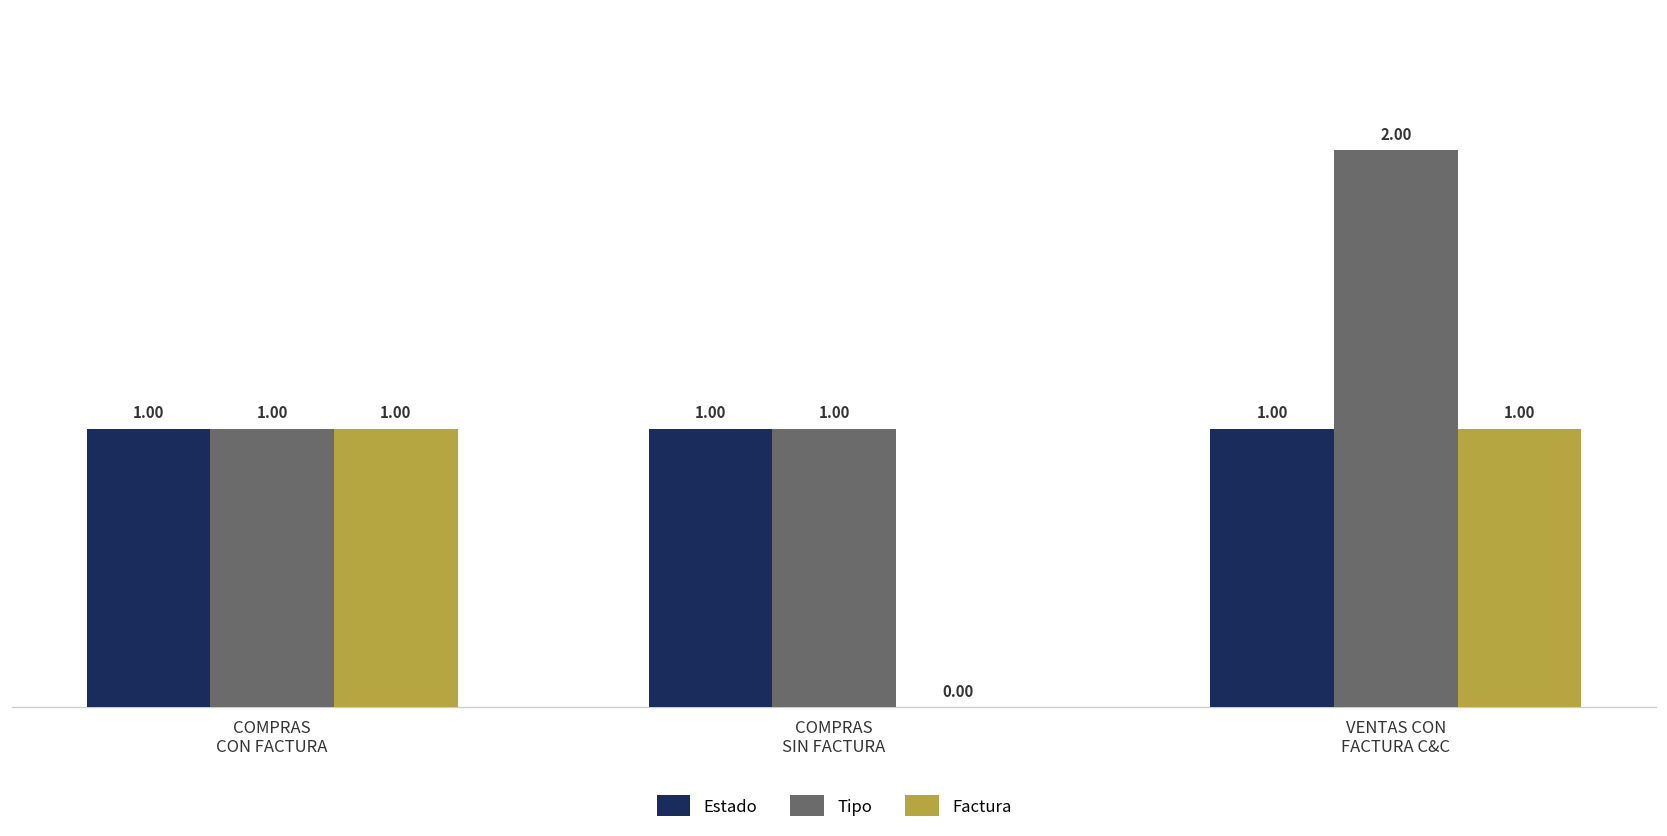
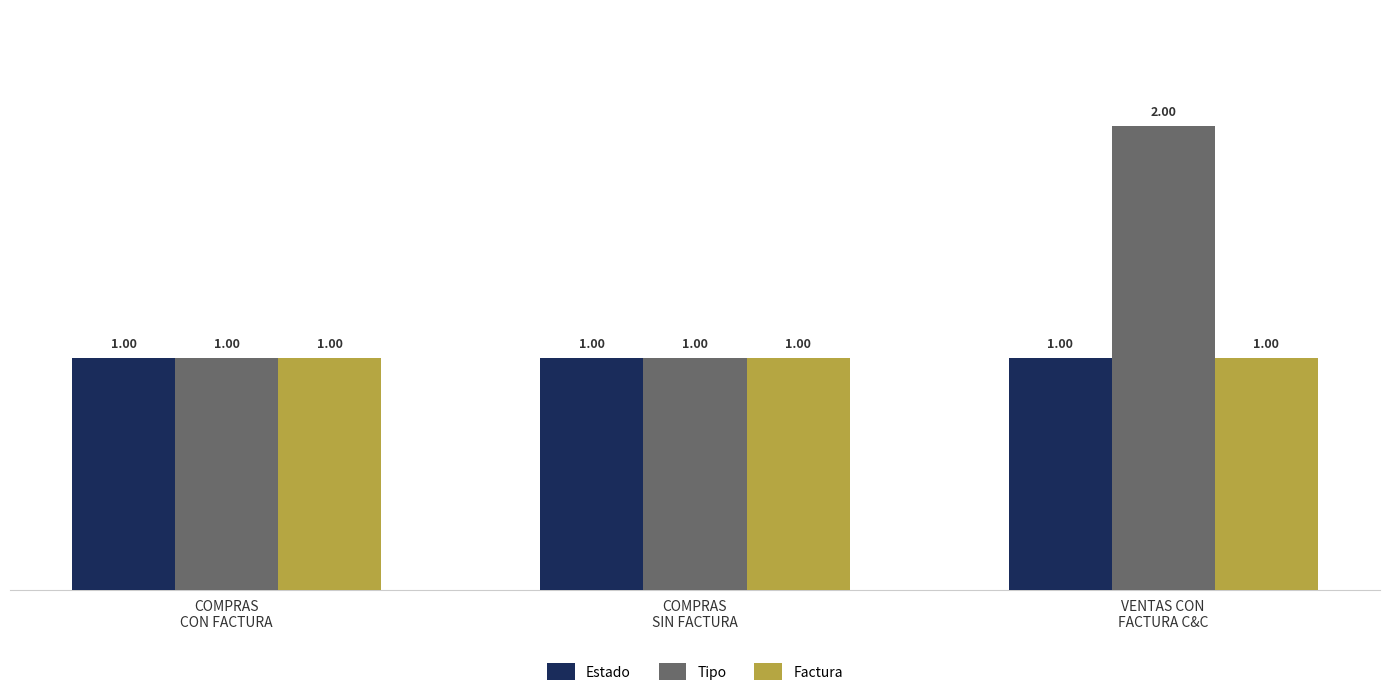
  {
    "Estado": {
      "COMPRAS CON FACTURA": 1.00,
      "COMPRAS SIN FACTURA": 1.00,
      "VENTAS CON FACTURA C&C": 1.00
    },
    "Tipo": {
      "COMPRAS CON FACTURA": 1.00,
      "COMPRAS SIN FACTURA": 1.00,
      "VENTAS CON FACTURA C&C": 2.00
    },
    "Factura": {
      "COMPRAS CON FACTURA": 1.00,
-     "COMPRAS SIN FACTURA": 0.00,
+     "COMPRAS SIN FACTURA": 1.00,
      "VENTAS CON FACTURA C&C": 1.00
    }
  }
